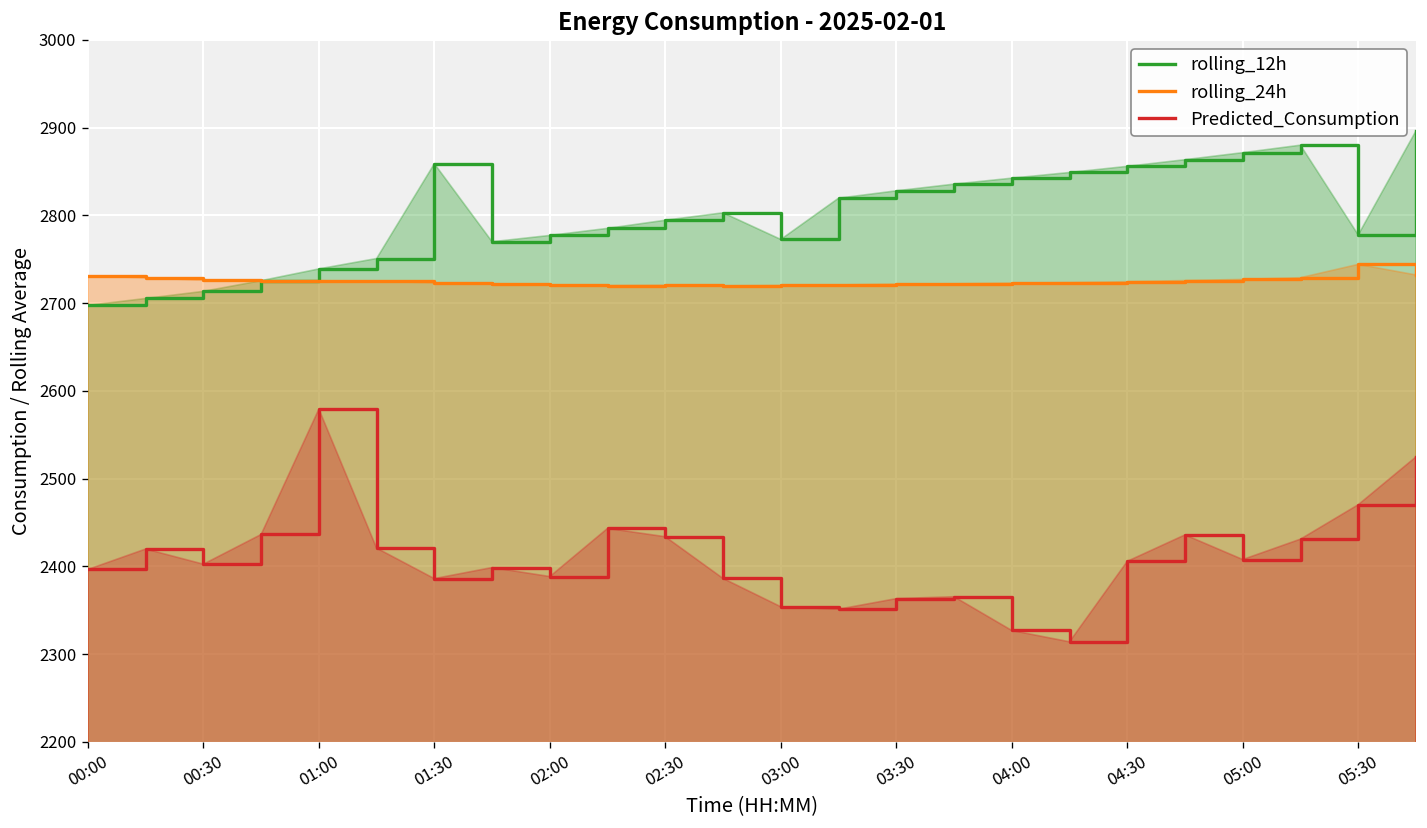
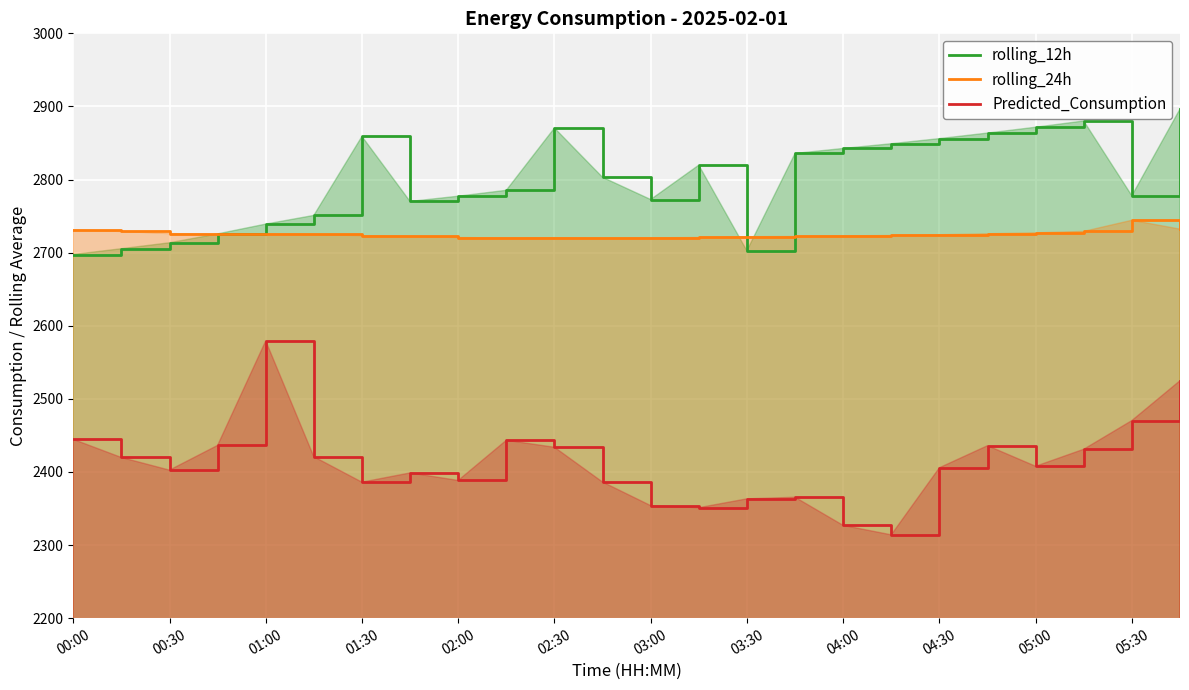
  {
    "rolling_12h": {
      "00:00": 2700,
      "00:30": 2710,
      "01:00": 2740,
      "01:30": 2860,
      "02:00": 2780,
-     "02:30": 2790,
+     "02:30": 2870,
      "03:00": 2770,
-     "03:30": 2830,
+     "03:30": 2700,
      "04:00": 2840,
      "04:30": 2860,
      "05:00": 2870,
      "05:30": 2780
    },
    "rolling_24h": {
      "00:00": 2730,
      "00:30": 2730,
      "01:00": 2730,
      "01:30": 2720,
      "02:00": 2720,
      "02:30": 2720,
      "03:00": 2720,
      "03:30": 2720,
      "04:00": 2720,
      "04:30": 2720,
      "05:00": 2730,
      "05:30": 2740
    },
    "Predicted_Consumption": {
-     "00:00": 2400,
+     "00:00": 2440,
      "00:30": 2400,
      "01:00": 2580,
      "01:30": 2390,
      "02:00": 2390,
      "02:30": 2430,
      "03:00": 2350,
      "03:30": 2360,
      "04:00": 2330,
      "04:30": 2410,
      "05:00": 2410,
      "05:30": 2470
    }
  }
